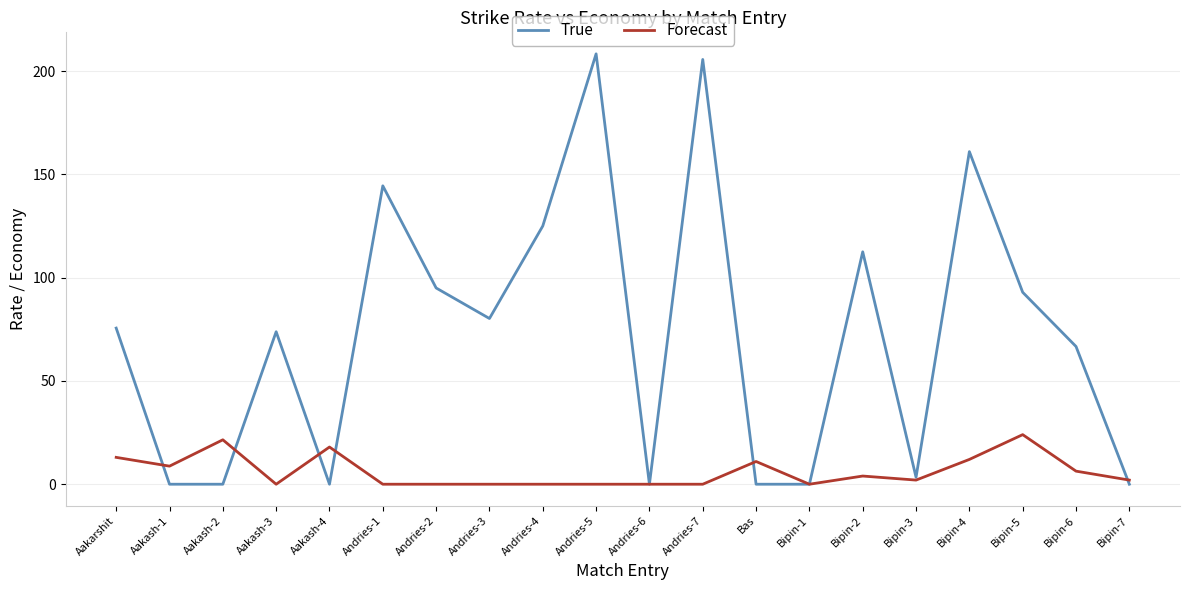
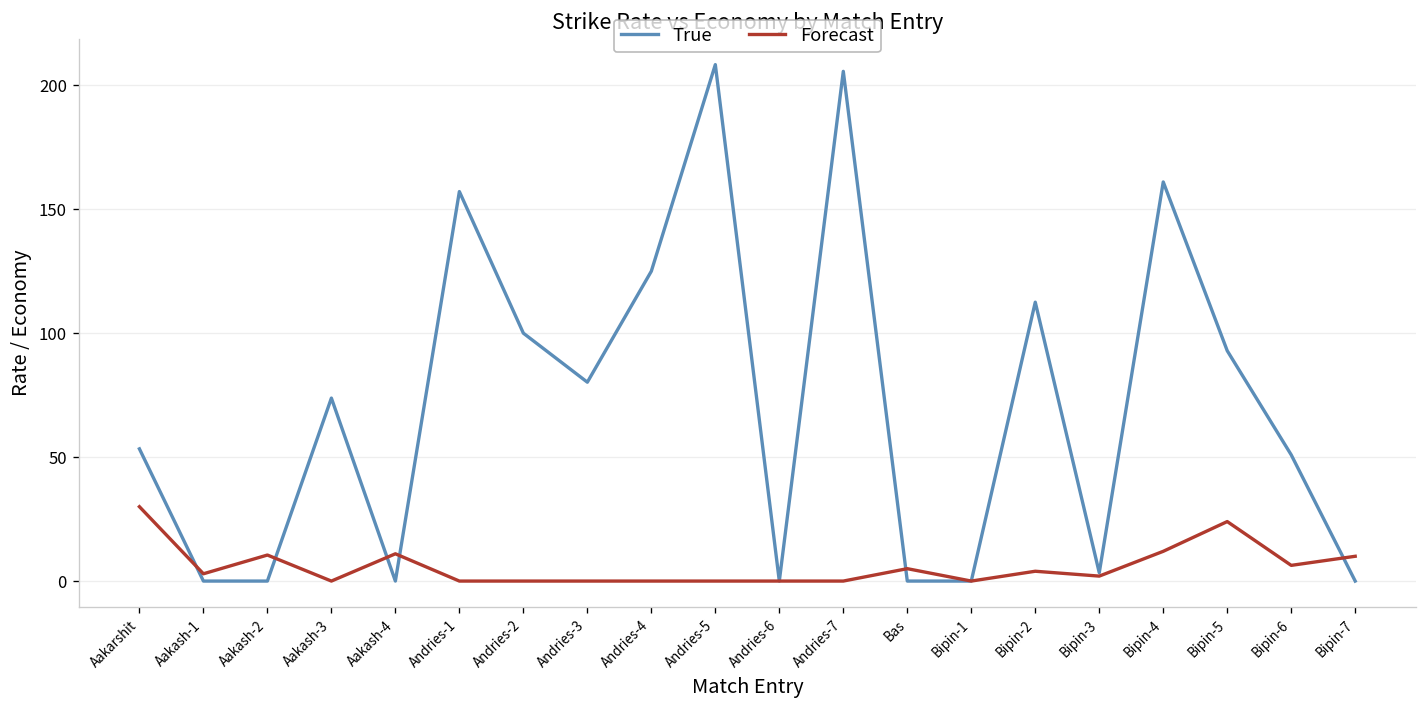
  {
    "True": {
-     "Aakarshit": 76,
+     "Aakarshit": 53,
      "Aakash-1": 0,
      "Aakash-2": 0,
      "Aakash-3": 74,
      "Aakash-4": 0,
-     "Andries-1": 144,
-     "Andries-2": 95,
+     "Andries-1": 157,
+     "Andries-2": 100,
      "Andries-3": 80,
      "Andries-4": 125,
      "Andries-5": 208,
      "Andries-7": 206,
      "Bas": 0,
      "Bipin-2": 113,
      "Bipin-3": 3,
      "Bipin-4": 161,
      "Bipin-5": 93,
-     "Bipin-6": 67,
+     "Bipin-6": 51,
      "Bipin-7": 0
    },
    "Forecast": {
-     "Aakarshit": 13,
-     "Aakash-1": 9,
-     "Aakash-2": 22,
+     "Aakarshit": 30,
+     "Aakash-1": 3,
+     "Aakash-2": 11,
      "Aakash-3": 0,
-     "Aakash-4": 18,
+     "Aakash-4": 11,
      "Andries-1": 0,
      "Andries-2": 0,
      "Andries-3": 0,
      "Andries-4": 0,
      "Andries-5": 0,
      "Andries-7": 0,
-     "Bas": 11,
+     "Bas": 5,
      "Bipin-2": 4,
      "Bipin-3": 2,
      "Bipin-4": 12,
      "Bipin-5": 24,
      "Bipin-6": 6,
-     "Bipin-7": 2
+     "Bipin-7": 10
    }
  }
